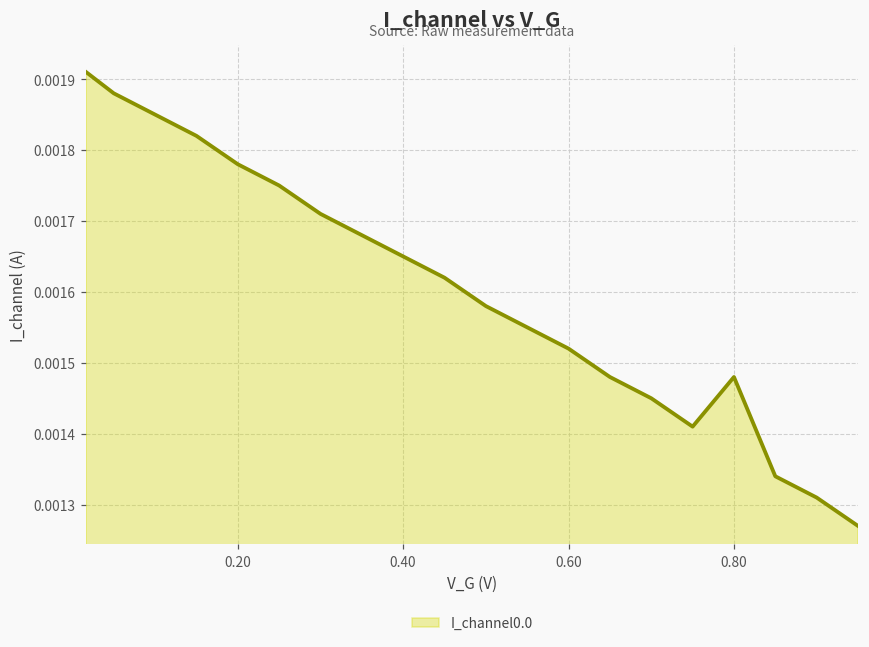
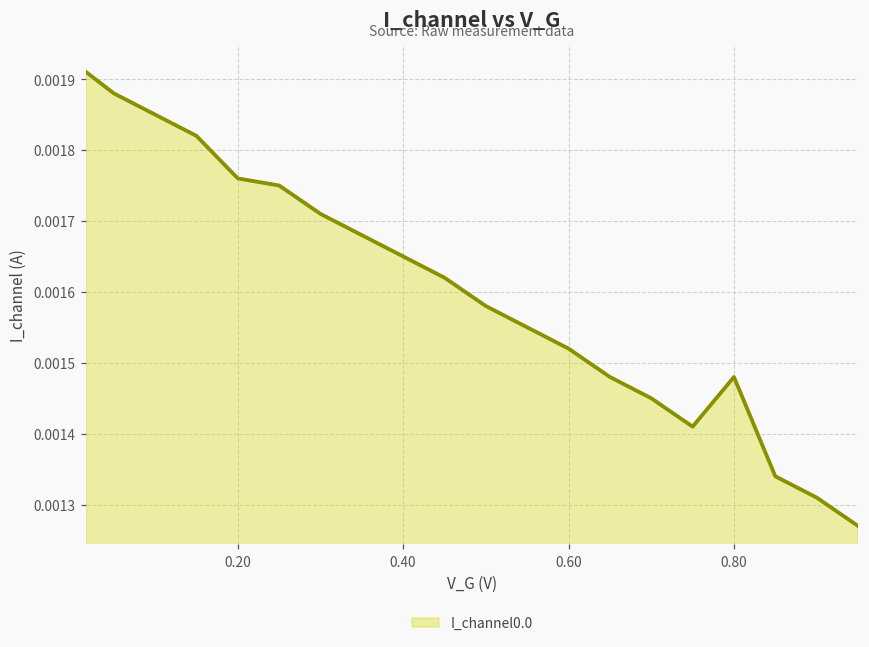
  {
-   "0.20": 0.00178,
+   "0.20": 0.00176,
    "0.40": 0.00165,
    "0.60": 0.00152,
    "0.80": 0.00148
  }
